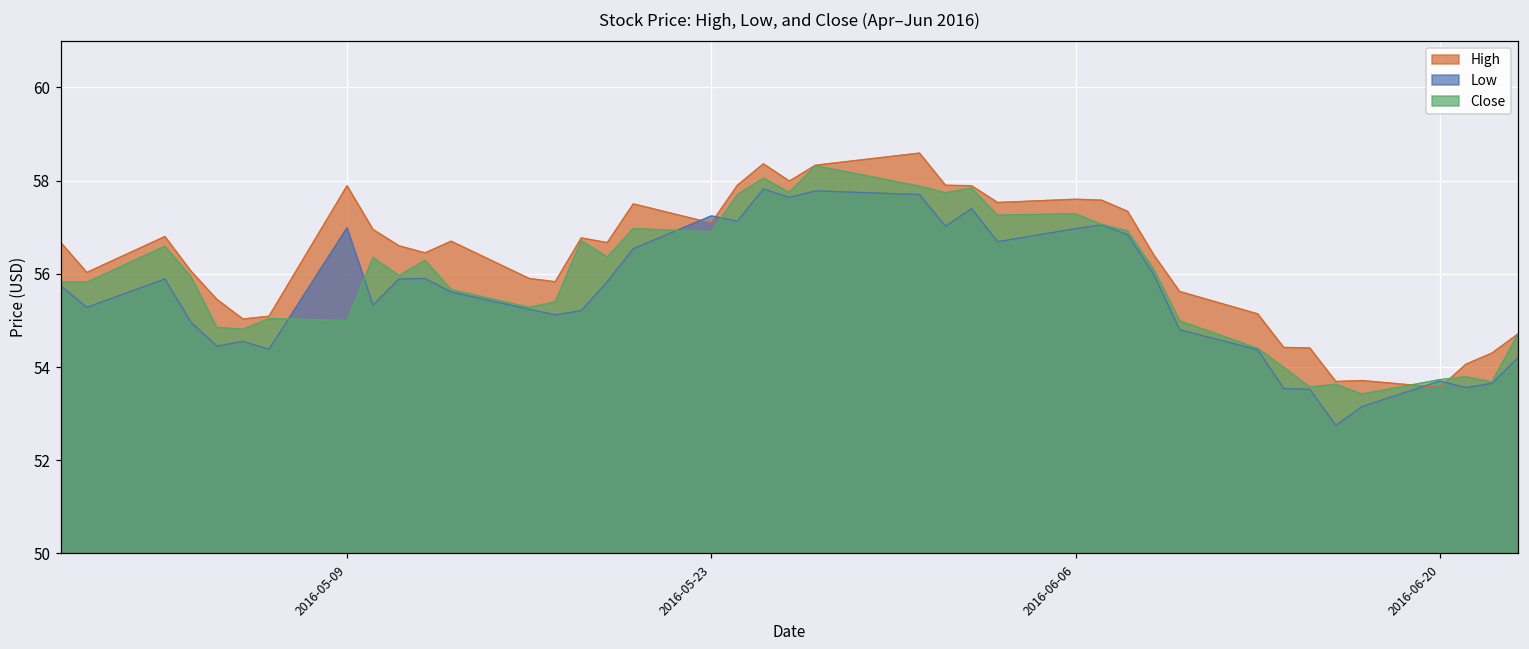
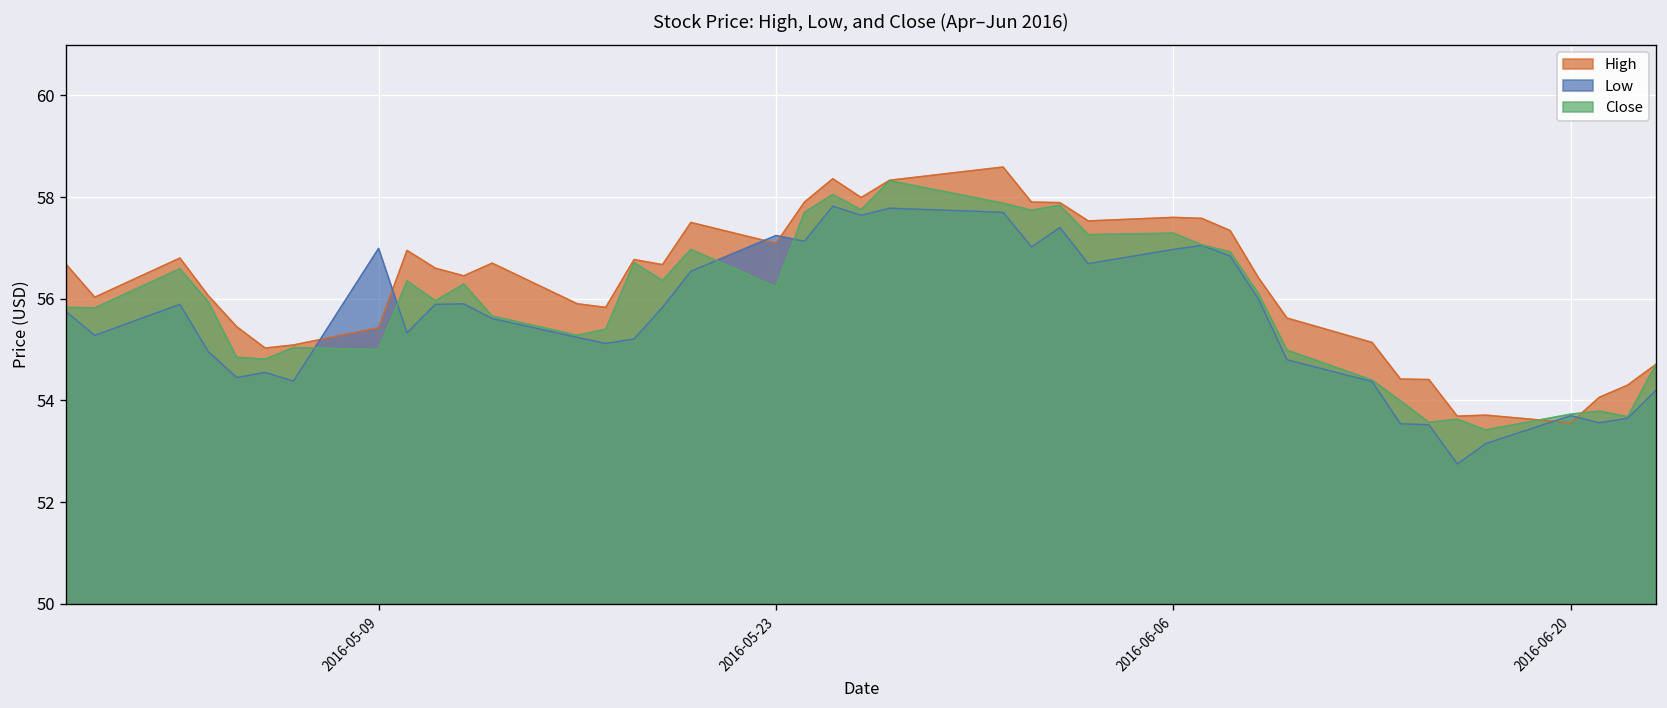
  {
    "High": {
-     "2016-05-09": 57.9,
+     "2016-05-09": 55.4,
      "2016-05-23": 57.1,
      "2016-06-06": 57.6,
      "2016-06-20": 53.6
    },
    "Low": {
      "2016-05-09": 57.0,
      "2016-05-23": 57.2,
      "2016-06-06": 57.0
    },
    "Close": {
      "2016-05-09": 55.0,
-     "2016-05-23": 56.9,
+     "2016-05-23": 56.2,
      "2016-06-06": 57.3
    }
  }
